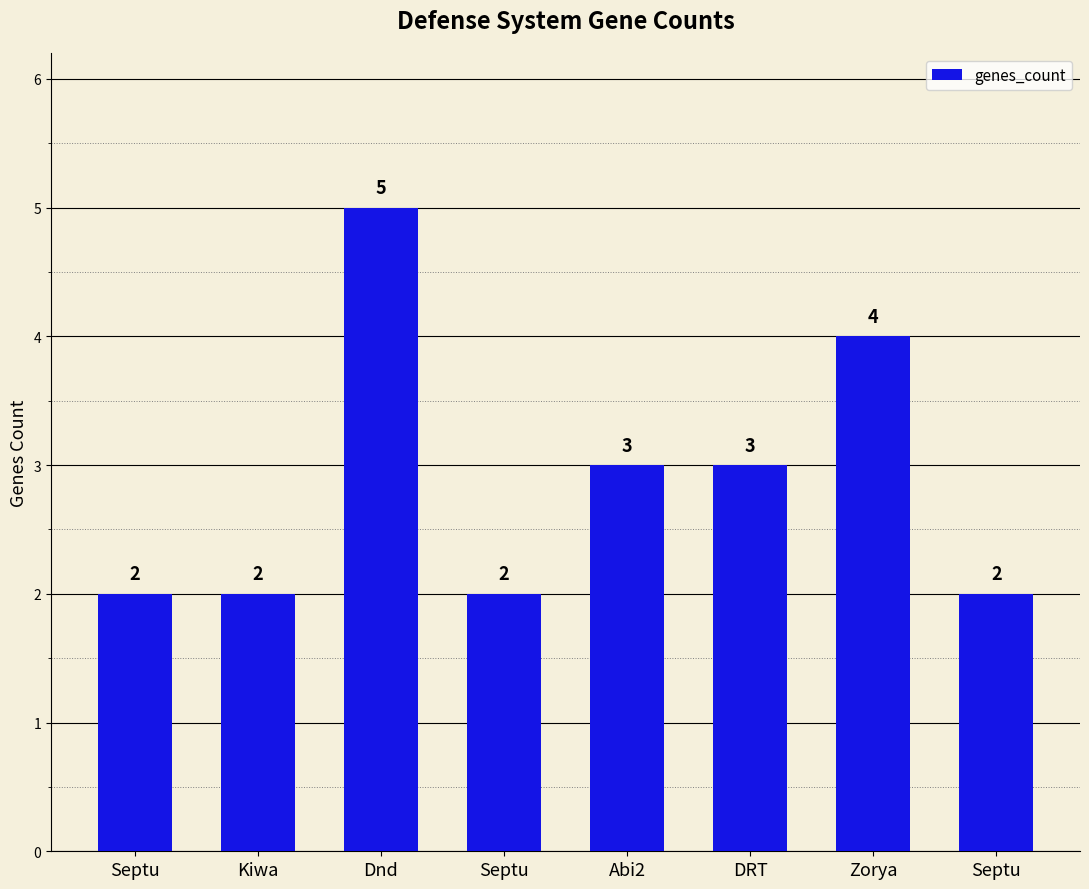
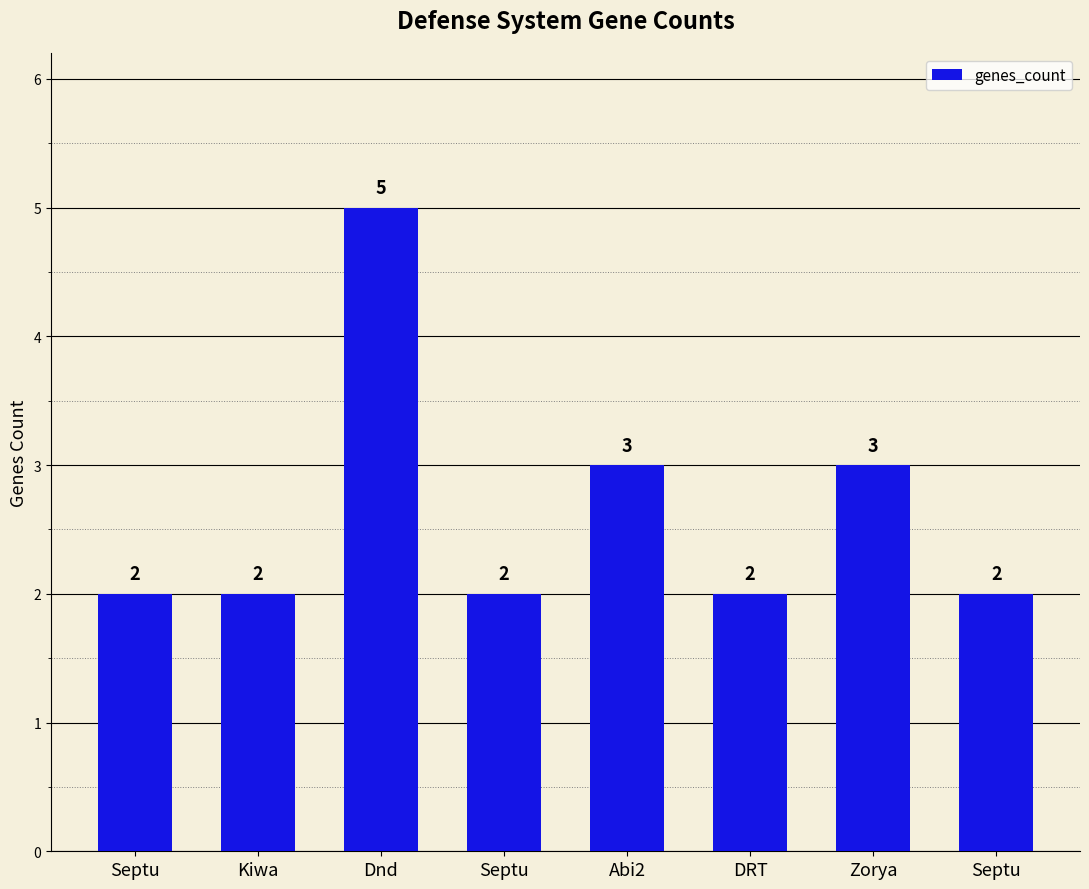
  {
    "Kiwa": 2,
    "Dnd": 5,
    "Abi2": 3,
-   "DRT": 3,
-   "Zorya": 4
+   "DRT": 2,
+   "Zorya": 3
  }
